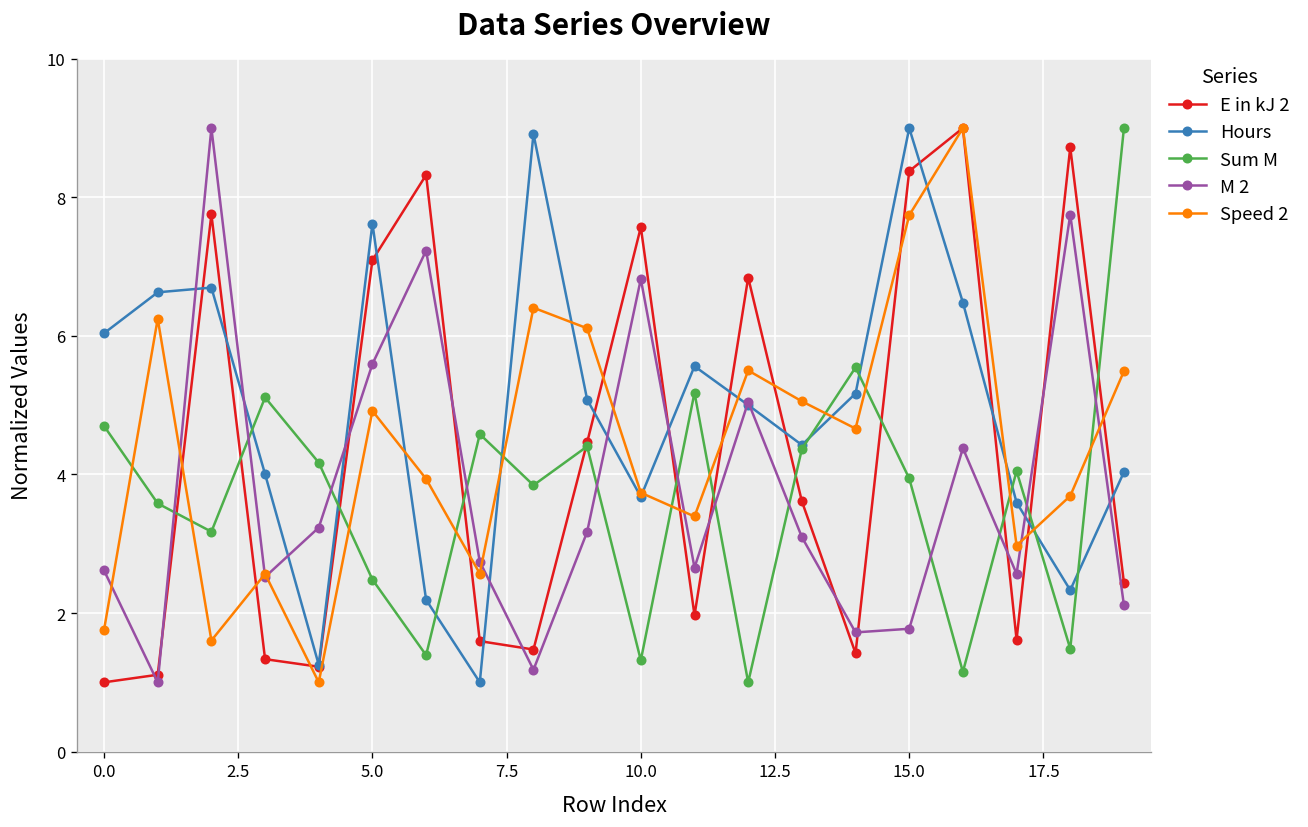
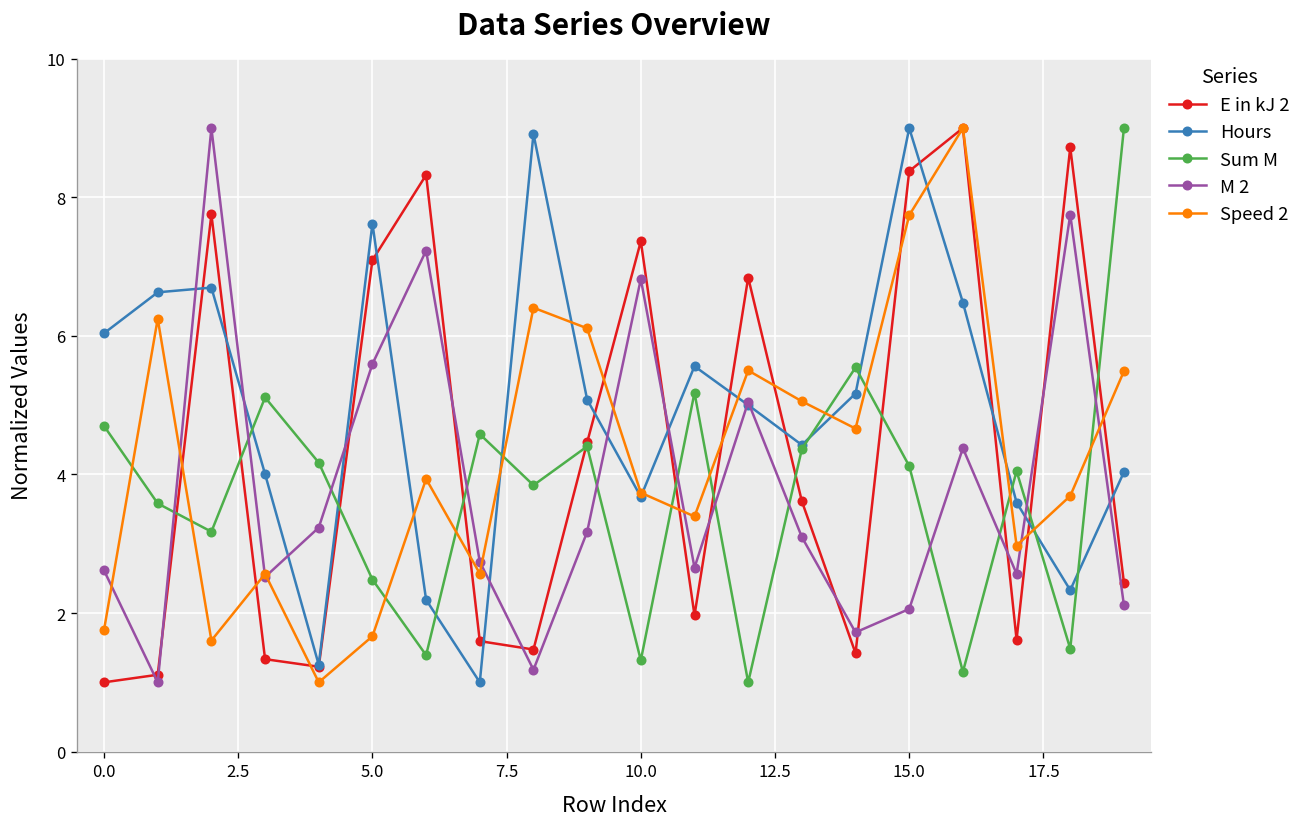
  {
    "E in kJ 2": {
      "0.0": 1.0,
      "5.0": 7.1,
-     "10.0": 7.6,
+     "10.0": 7.4,
      "15.0": 8.4
    },
    "Hours": {
      "0.0": 6.0,
      "5.0": 7.6,
      "10.0": 3.7,
      "15.0": 9.0
    },
    "Sum M": {
      "0.0": 4.7,
      "5.0": 2.5,
      "10.0": 1.3,
-     "15.0": 3.9
+     "15.0": 4.1
    },
    "M 2": {
      "0.0": 2.6,
      "5.0": 5.6,
      "10.0": 6.8,
-     "15.0": 1.8
+     "15.0": 2.1
    },
    "Speed 2": {
      "0.0": 1.8,
-     "5.0": 4.9,
+     "5.0": 1.7,
      "10.0": 3.7,
      "15.0": 7.7
    }
  }
